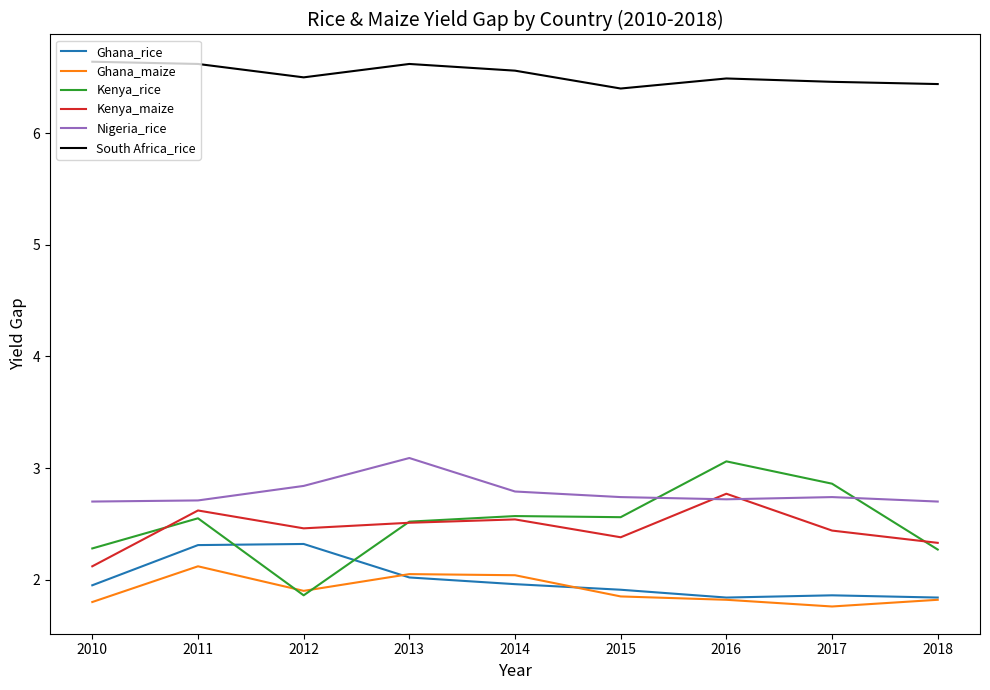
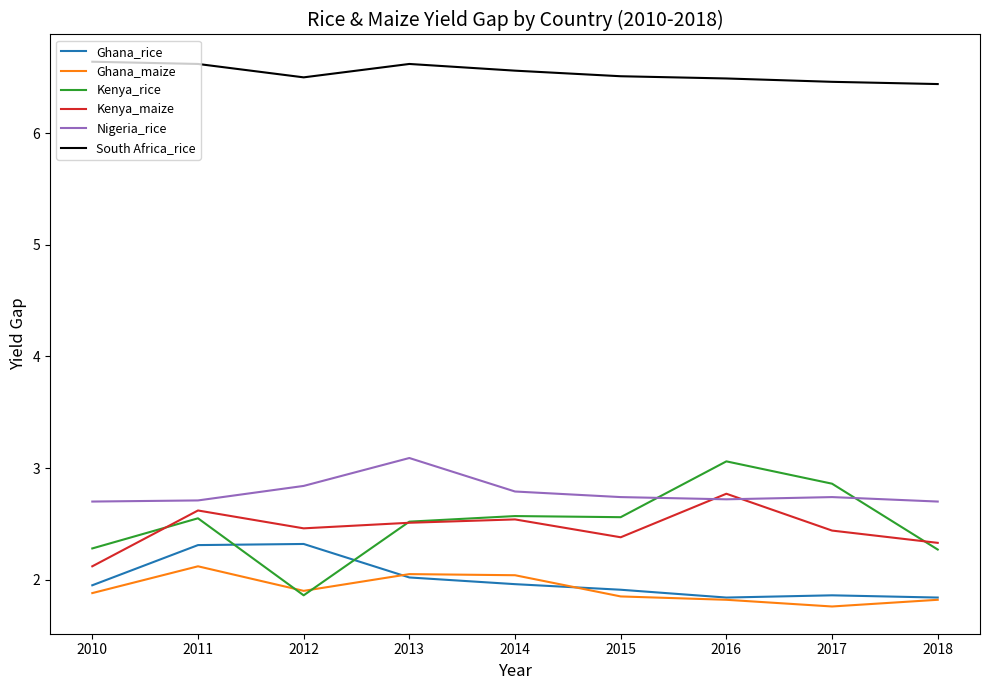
  {
    "Ghana_rice": {
      "2010": 1.95,
      "2011": 2.31,
      "2012": 2.32,
      "2013": 2.02,
      "2014": 1.96,
      "2015": 1.91,
      "2017": 1.86
    },
    "Ghana_maize": {
-     "2010": 1.80,
+     "2010": 1.88,
      "2011": 2.12,
      "2012": 1.90,
      "2013": 2.05,
      "2014": 2.04,
      "2015": 1.85,
      "2017": 1.76
    },
    "Kenya_rice": {
      "2010": 2.28,
      "2011": 2.55,
      "2012": 1.86,
      "2014": 2.57,
      "2015": 2.56,
      "2016": 3.06,
      "2017": 2.86,
      "2018": 2.27
    },
    "Kenya_maize": {
      "2010": 2.12,
      "2011": 2.62,
      "2012": 2.46,
      "2014": 2.54,
      "2015": 2.38,
      "2016": 2.77,
      "2017": 2.44,
      "2018": 2.33
    },
    "Nigeria_rice": {
      "2010": 2.70,
      "2011": 2.71,
      "2012": 2.84,
      "2013": 3.09,
      "2014": 2.79,
      "2015": 2.74,
      "2016": 2.72,
      "2017": 2.74,
      "2018": 2.70
    },
    "South Africa_rice": {
      "2012": 6.50,
      "2013": 6.62,
      "2014": 6.56,
-     "2015": 6.40,
+     "2015": 6.51,
      "2016": 6.49,
      "2017": 6.46,
      "2018": 6.44
    }
  }
